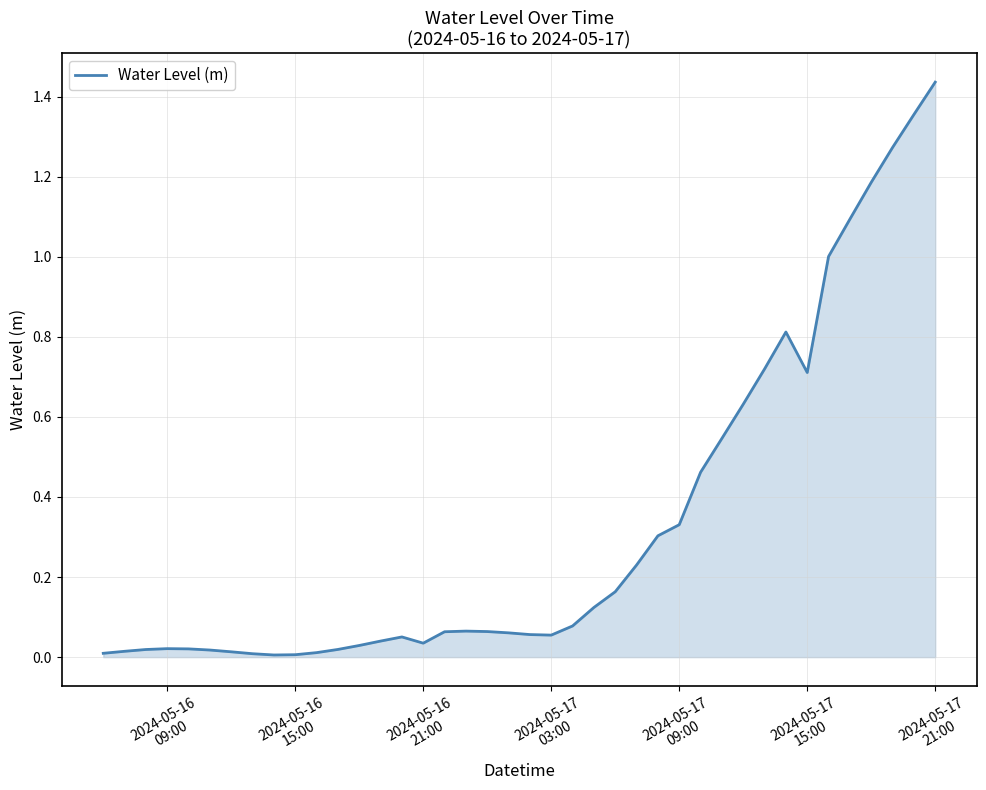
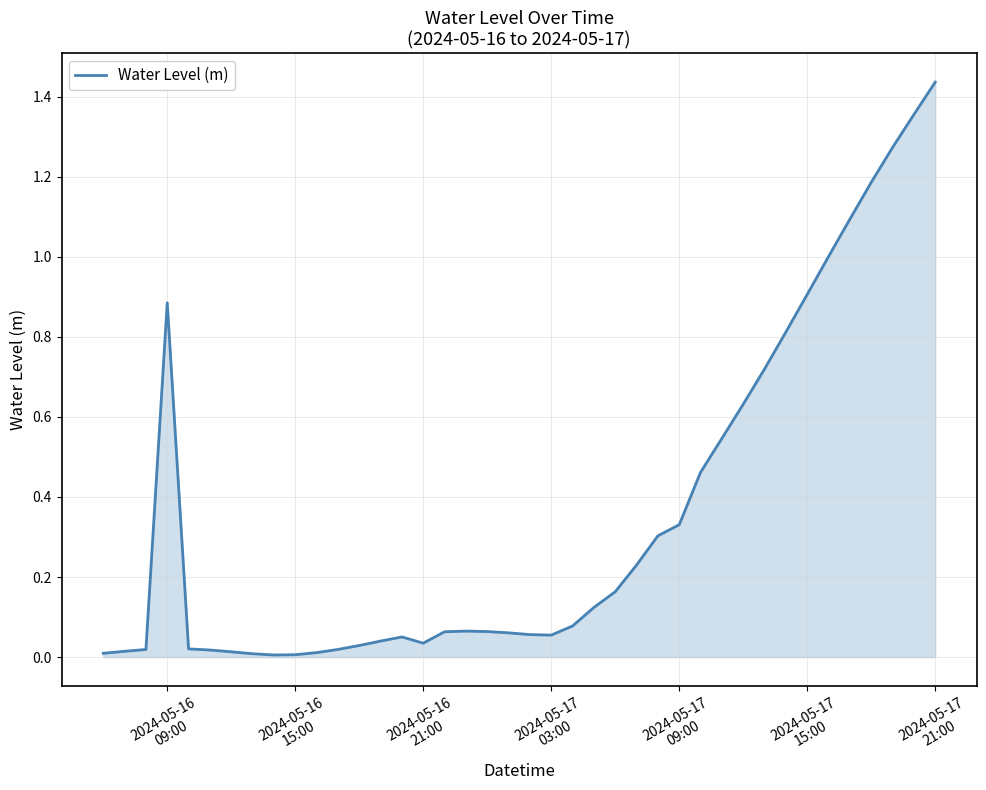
  {
-   "2024-05-16 09:00": 0.02,
+   "2024-05-16 09:00": 0.88,
    "2024-05-16 15:00": 0.01,
    "2024-05-16 21:00": 0.03,
    "2024-05-17 03:00": 0.05,
    "2024-05-17 09:00": 0.33,
-   "2024-05-17 15:00": 0.71,
+   "2024-05-17 15:00": 0.91,
    "2024-05-17 21:00": 1.44
  }
